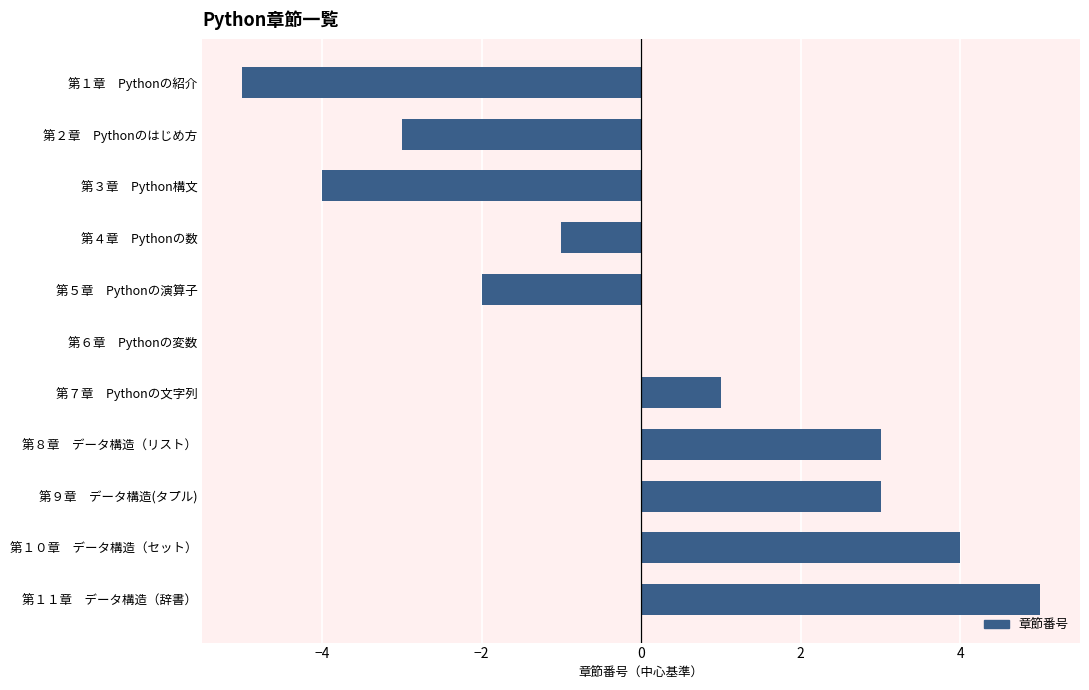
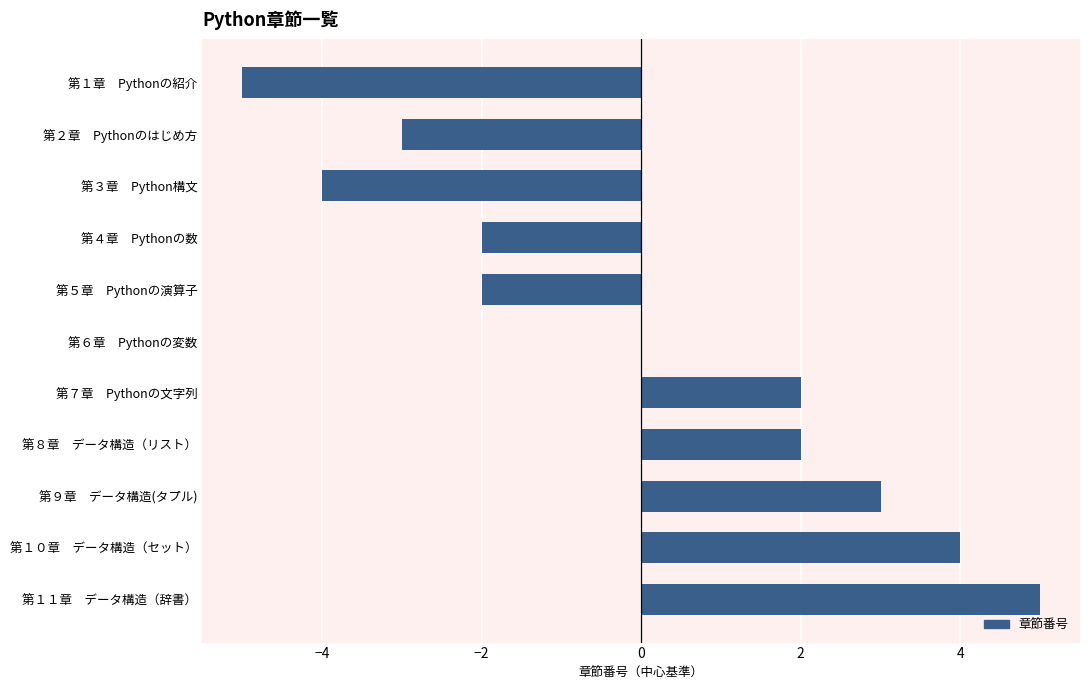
  {
    "第１章 Pythonの紹介": -5.0,
    "第２章 Pythonのはじめ方": -3.0,
    "第３章 Python構文": -4.0,
-   "第４章 Pythonの数": -1.0,
+   "第４章 Pythonの数": -2.0,
    "第５章 Pythonの演算子": -2.0,
    "第６章 Pythonの変数": 0.0,
-   "第７章 Pythonの文字列": 1.0,
-   "第８章 データ構造（リスト）": 3.0,
+   "第７章 Pythonの文字列": 2.0,
+   "第８章 データ構造（リスト）": 2.0,
    "第９章 データ構造(タプル)": 3.0,
    "第１０章 データ構造（セット）": 4.0,
    "第１１章 データ構造（辞書）": 5.0
  }
